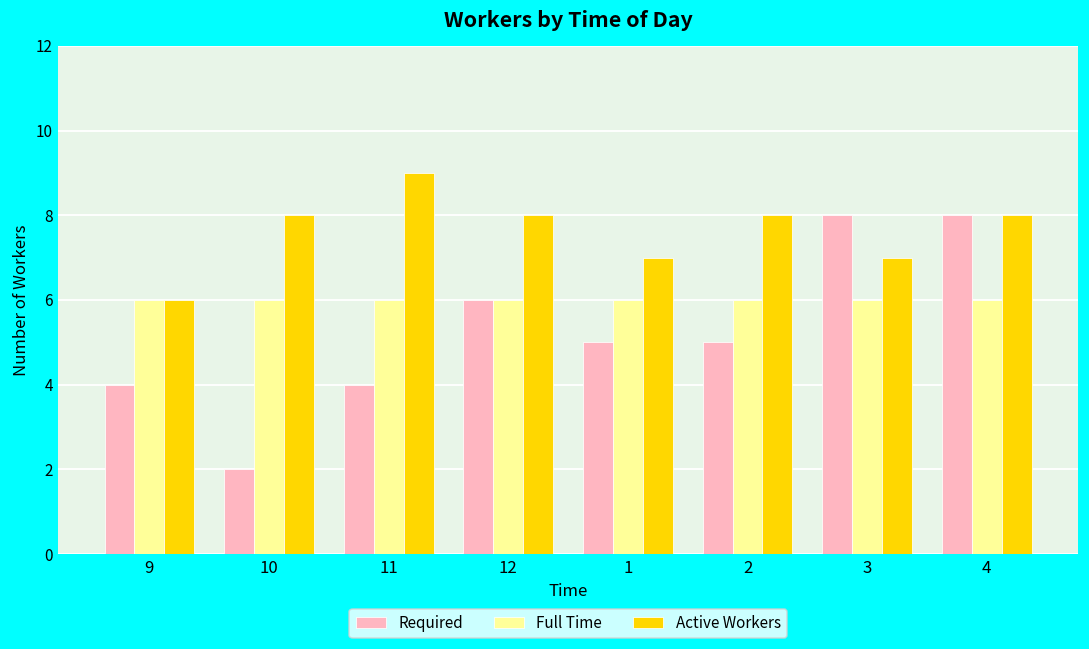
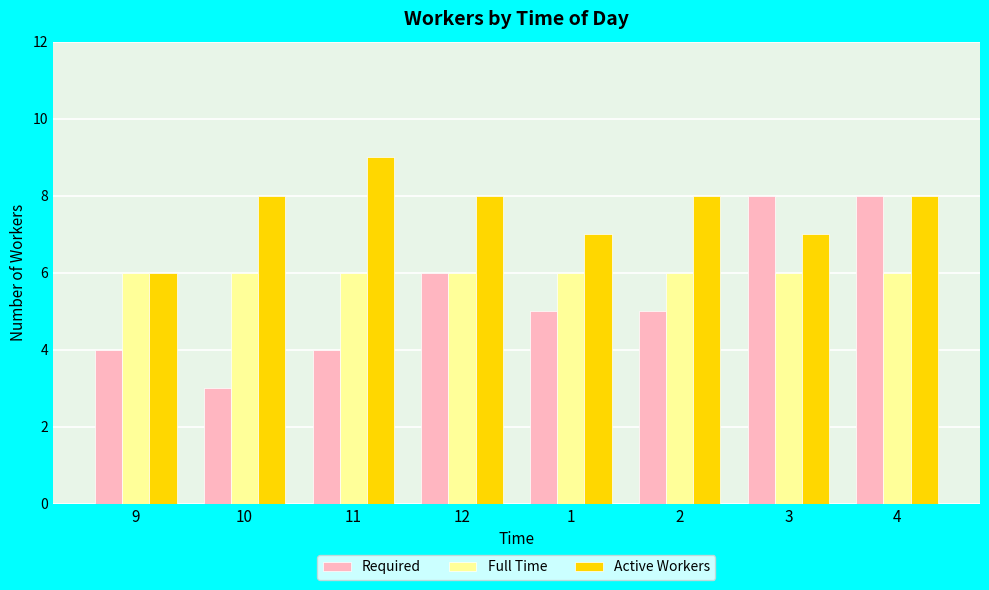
  {
    "Required": {
      "9": 4,
-     "10": 2,
+     "10": 3,
      "11": 4,
      "12": 6,
      "1": 5,
      "2": 5,
      "3": 8,
      "4": 8
    },
    "Full Time": {
      "9": 6,
      "10": 6,
      "11": 6,
      "12": 6,
      "1": 6,
      "2": 6,
      "3": 6,
      "4": 6
    },
    "Active Workers": {
      "9": 6,
      "10": 8,
      "11": 9,
      "12": 8,
      "1": 7,
      "2": 8,
      "3": 7,
      "4": 8
    }
  }
